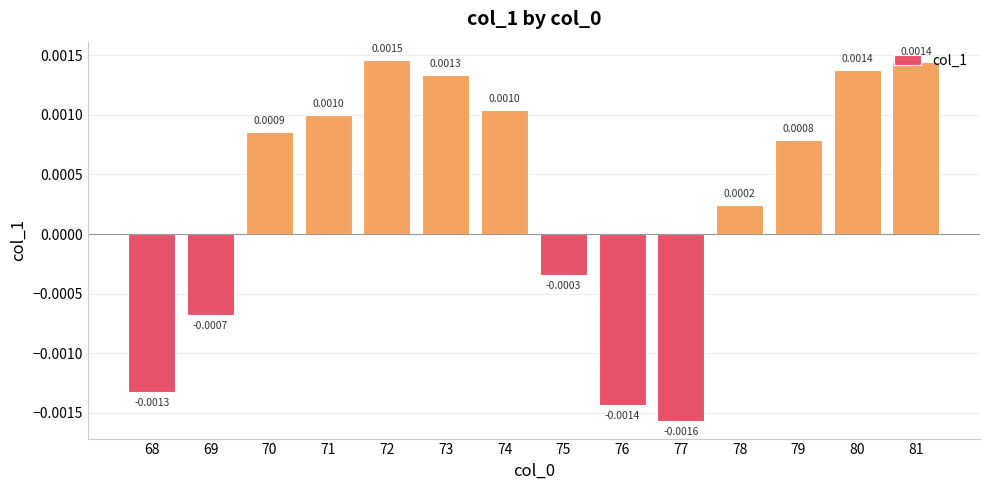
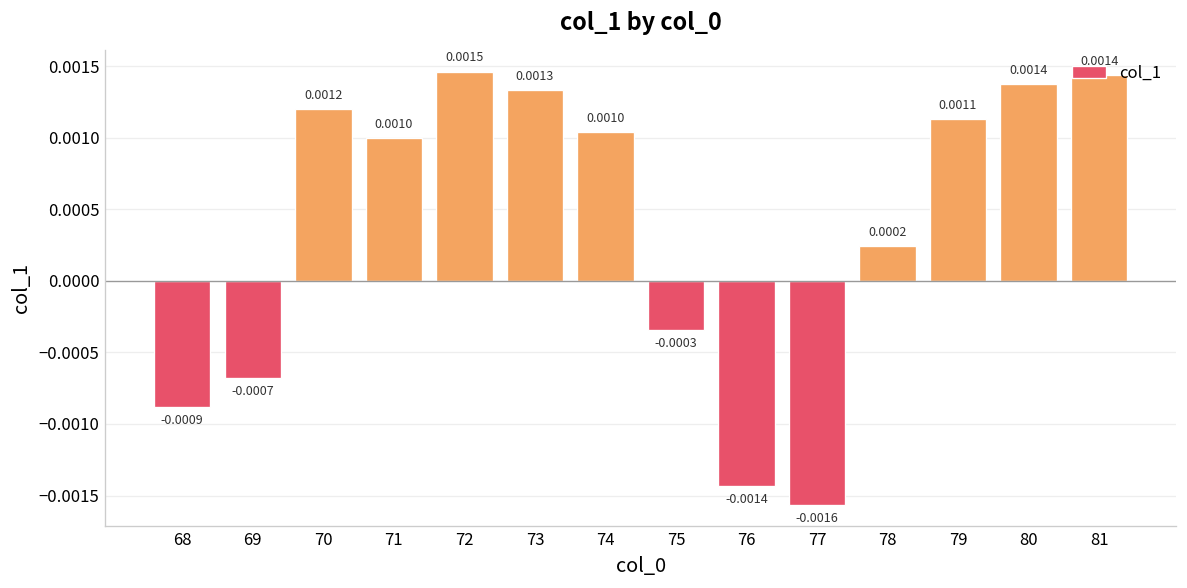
  {
-   "68": -0.0013,
+   "68": -0.0009,
    "69": -0.0007,
-   "70": 0.0009,
+   "70": 0.0012,
    "71": 0.0010,
    "72": 0.0015,
    "73": 0.0013,
    "74": 0.0010,
    "75": -0.0003,
    "76": -0.0014,
    "77": -0.0016,
    "78": 0.0002,
-   "79": 0.0008,
+   "79": 0.0011,
    "80": 0.0014,
    "81": 0.0014
  }
